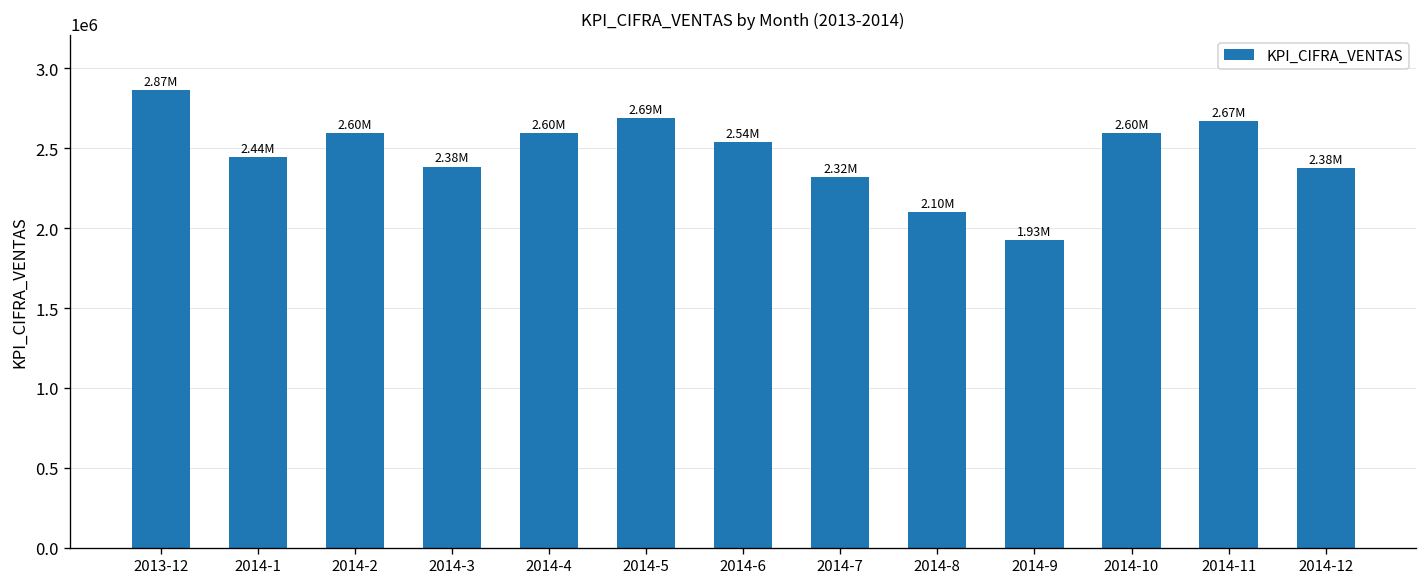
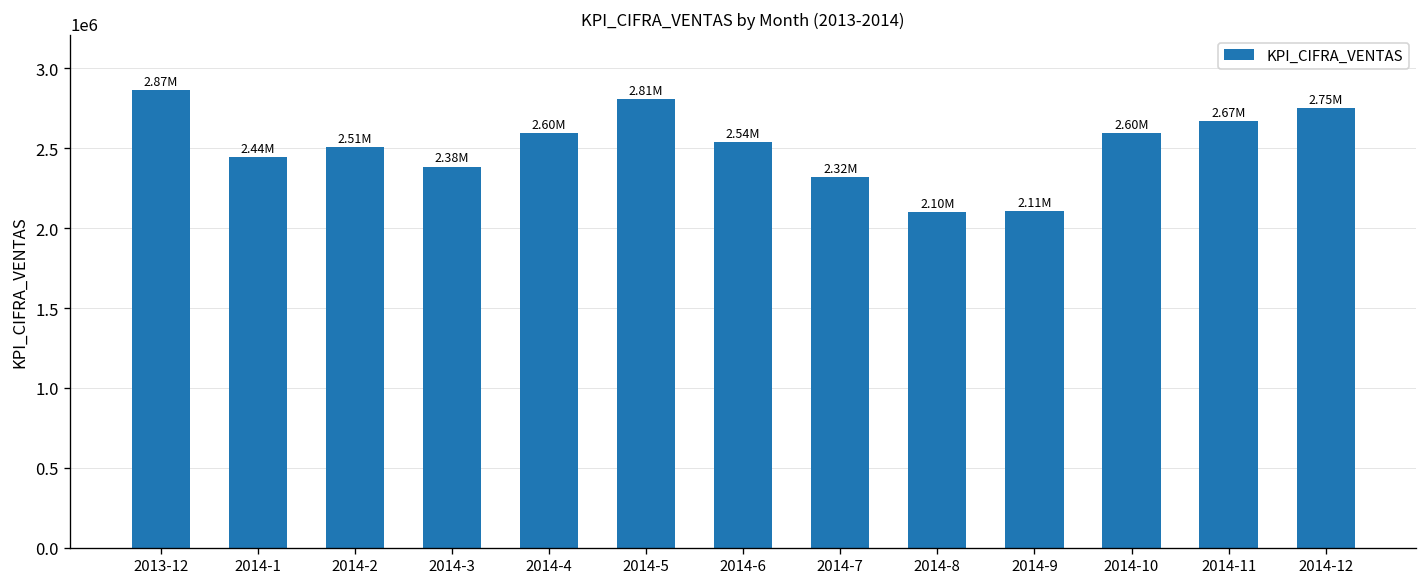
  {
    "2013-12": "2.87M",
    "2014-1": "2.44M",
-   "2014-2": "2.60M",
+   "2014-2": "2.51M",
    "2014-3": "2.38M",
    "2014-4": "2.60M",
-   "2014-5": "2.69M",
+   "2014-5": "2.81M",
    "2014-6": "2.54M",
    "2014-7": "2.32M",
    "2014-8": "2.10M",
-   "2014-9": "1.93M",
+   "2014-9": "2.11M",
    "2014-10": "2.60M",
    "2014-11": "2.67M",
-   "2014-12": "2.38M"
+   "2014-12": "2.75M"
  }
